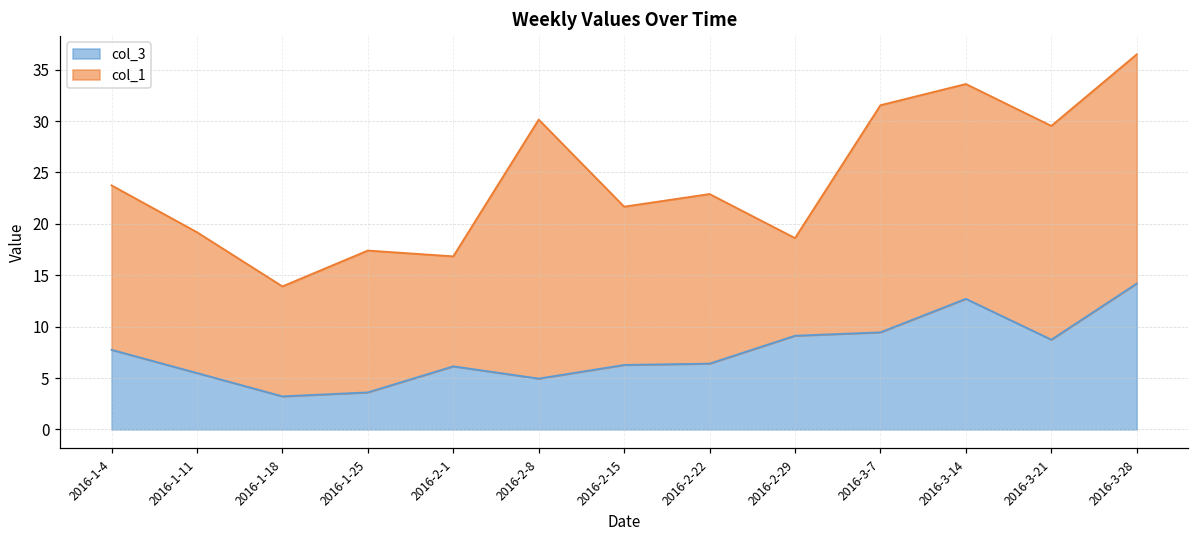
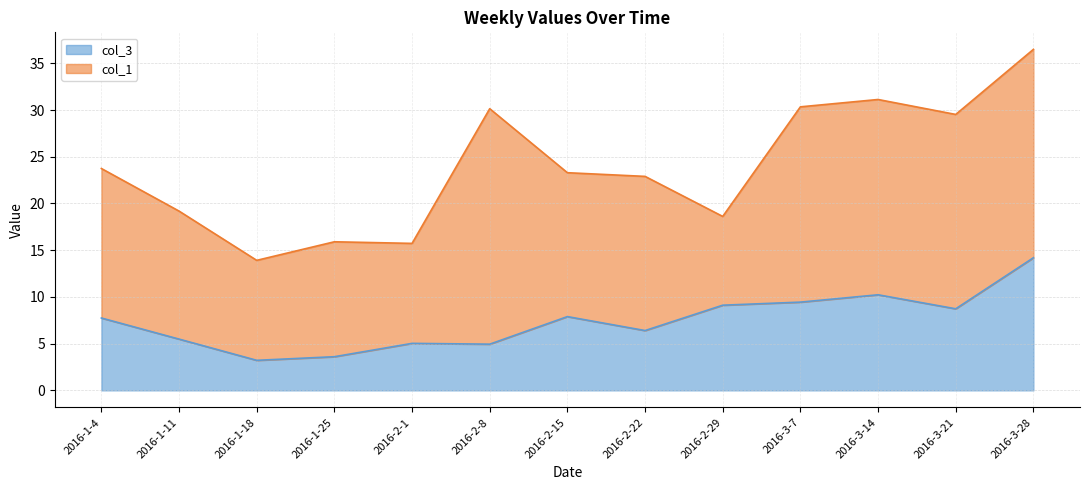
  {
    "col_3": {
      "2016-1-4": 8,
      "2016-1-11": 5,
      "2016-1-18": 3,
      "2016-1-25": 4,
-     "2016-2-1": 6,
+     "2016-2-1": 5,
      "2016-2-8": 5,
-     "2016-2-15": 6,
+     "2016-2-15": 8,
      "2016-2-22": 6,
      "2016-2-29": 9,
      "2016-3-7": 9,
-     "2016-3-14": 13,
+     "2016-3-14": 10,
      "2016-3-21": 9,
      "2016-3-28": 14
    },
    "col_1": {
      "2016-1-4": 16,
      "2016-1-11": 14,
      "2016-1-18": 11,
-     "2016-1-25": 14,
+     "2016-1-25": 12,
      "2016-2-1": 11,
      "2016-2-8": 25,
      "2016-2-15": 15,
      "2016-2-22": 17,
      "2016-2-29": 10,
-     "2016-3-7": 22,
+     "2016-3-7": 21,
      "2016-3-14": 21,
      "2016-3-21": 21,
      "2016-3-28": 22
    }
  }
